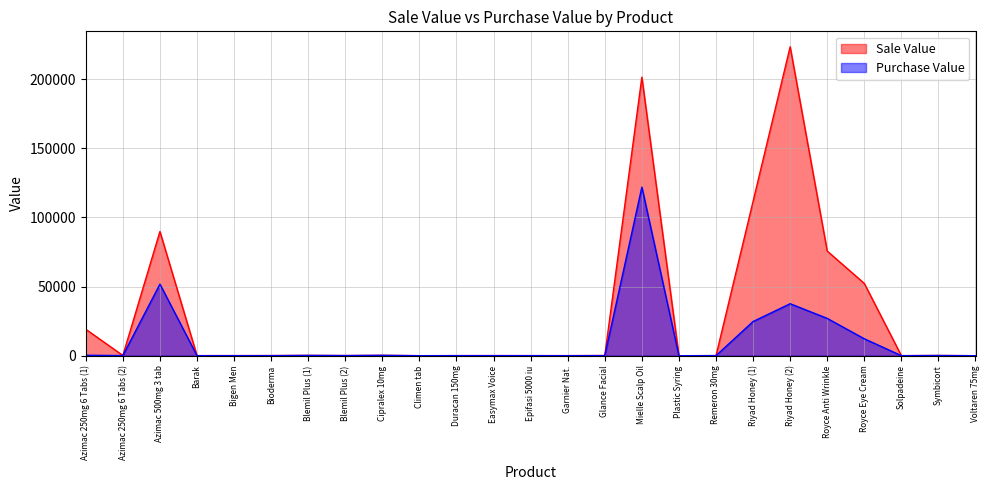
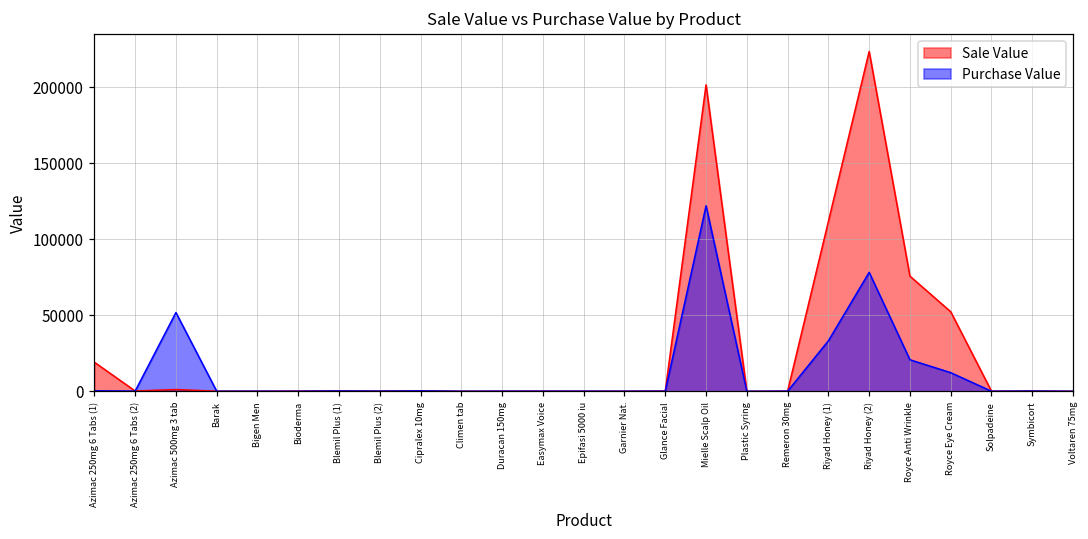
  {
    "Sale Value": {
      "Azimac 250mg 6 Tabs (1)": 19000,
-     "Azimac 500mg 3 tab": 90000,
+     "Azimac 500mg 3 tab": 1000,
      "Mielle Scalp Oil": 201000,
      "Riyad Honey (1)": 112000,
      "Riyad Honey (2)": 223000,
      "Royce Anti Wrinkle": 76000,
      "Royce Eye Cream": 52000
    },
    "Purchase Value": {
      "Azimac 250mg 6 Tabs (1)": 0,
      "Azimac 500mg 3 tab": 52000,
      "Mielle Scalp Oil": 122000,
-     "Riyad Honey (1)": 25000,
-     "Riyad Honey (2)": 38000,
-     "Royce Anti Wrinkle": 27000,
+     "Riyad Honey (1)": 33000,
+     "Riyad Honey (2)": 78000,
+     "Royce Anti Wrinkle": 21000,
      "Royce Eye Cream": 12000
    }
  }
